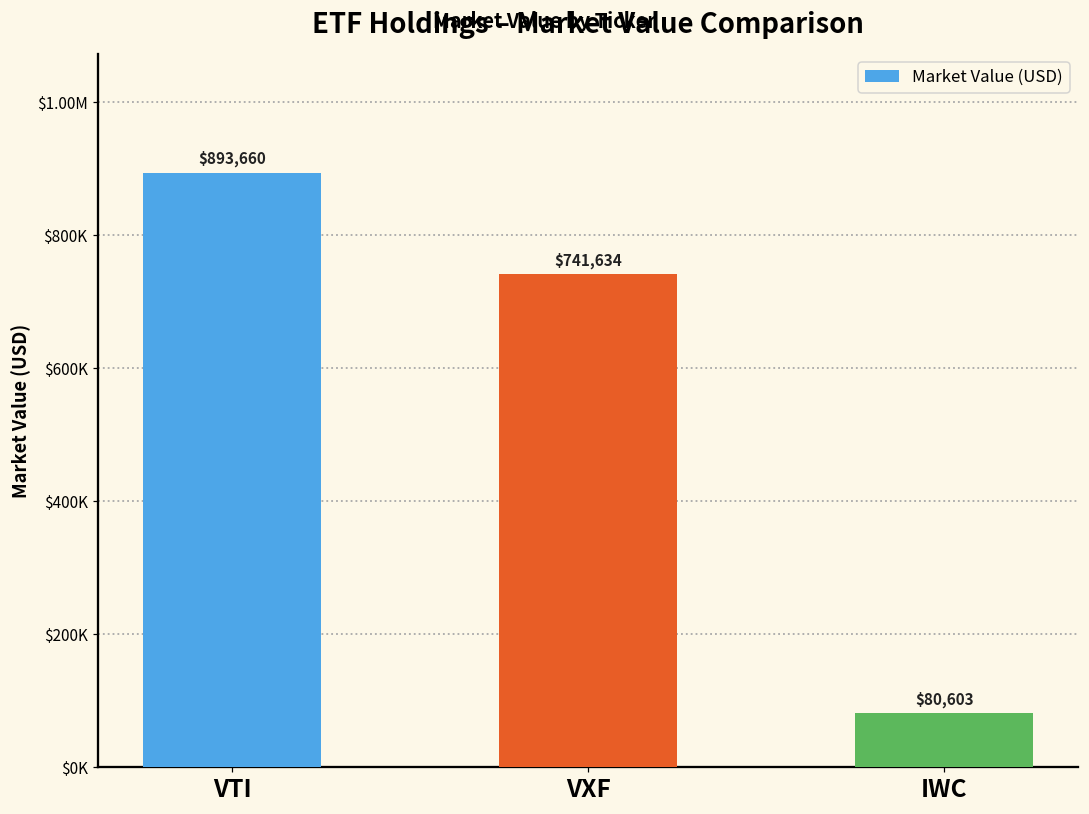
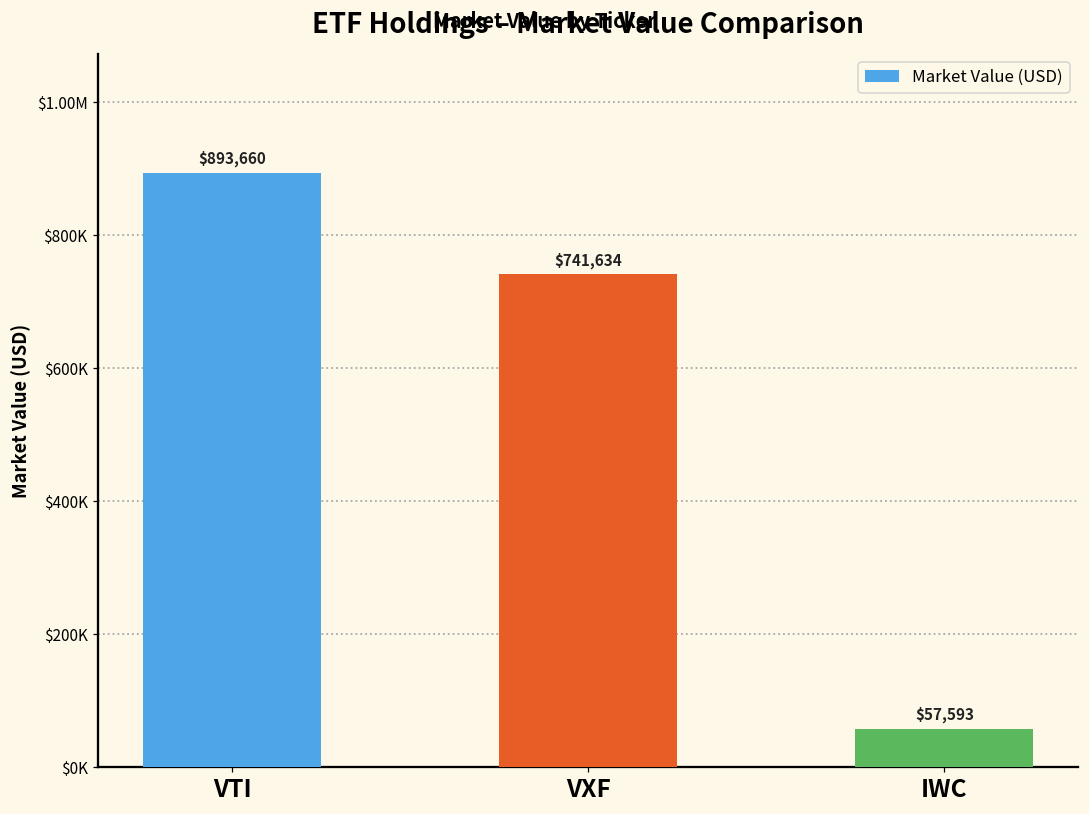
  {
    "VTI": "$893,660",
    "VXF": "$741,634",
-   "IWC": "$80,603"
+   "IWC": "$57,593"
  }
